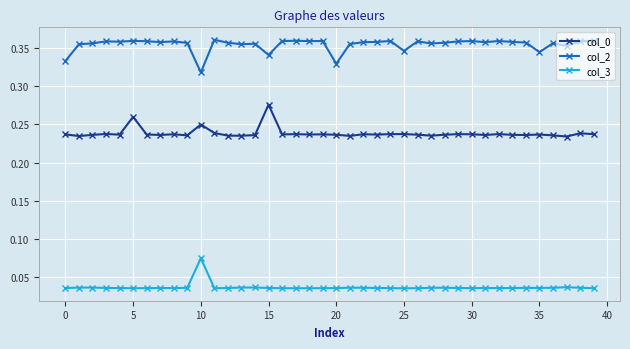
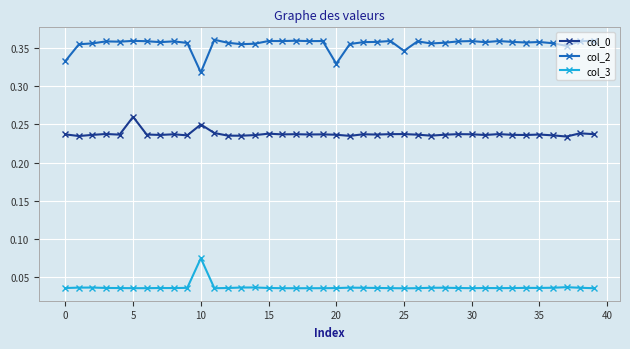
  {
    "col_0": {
      "0": 0.24,
      "5": 0.26,
      "10": 0.25,
-     "15": 0.28,
+     "15": 0.24,
      "20": 0.24,
      "25": 0.24,
      "30": 0.24,
      "35": 0.24
    },
    "col_2": {
      "0": 0.33,
      "5": 0.36,
      "10": 0.32,
-     "15": 0.34,
+     "15": 0.36,
      "20": 0.33,
      "25": 0.35,
      "30": 0.36,
-     "35": 0.34
+     "35": 0.36
    },
    "col_3": {
      "0": 0.04,
      "5": 0.04,
      "10": 0.07,
      "15": 0.04,
      "20": 0.04,
      "25": 0.04,
      "30": 0.04,
      "35": 0.04
    }
  }
